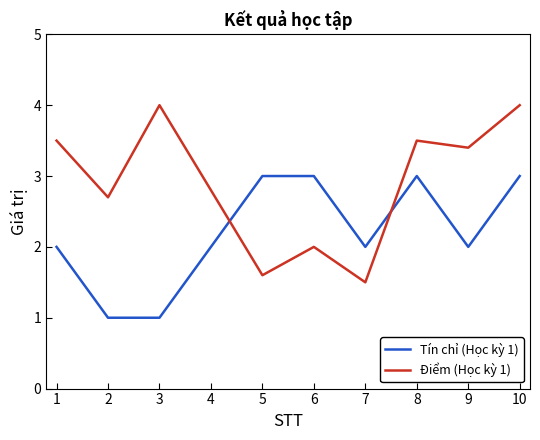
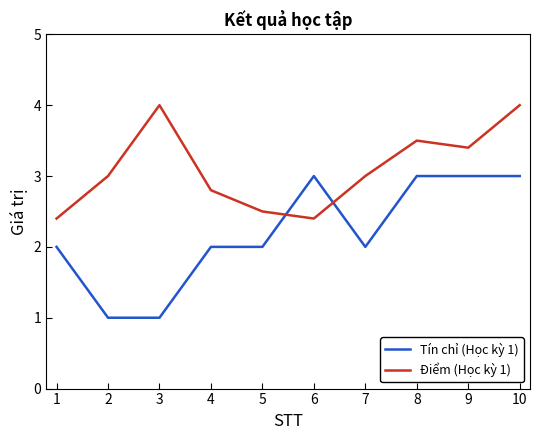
  {
    "Tín chỉ (Học kỳ 1)": {
      "1": 2,
      "2": 1,
      "3": 1,
      "4": 2,
-     "5": 3,
+     "5": 2,
      "6": 3,
      "7": 2,
      "8": 3,
-     "9": 2,
+     "9": 3,
      "10": 3
    },
    "Điểm (Học kỳ 1)": {
-     "1": 3.5,
-     "2": 2.7,
+     "1": 2.4,
+     "2": 3.0,
      "3": 4.0,
      "4": 2.8,
-     "5": 1.6,
-     "6": 2.0,
-     "7": 1.5,
+     "5": 2.5,
+     "6": 2.4,
+     "7": 3.0,
      "8": 3.5,
      "9": 3.4,
      "10": 4.0
    }
  }
